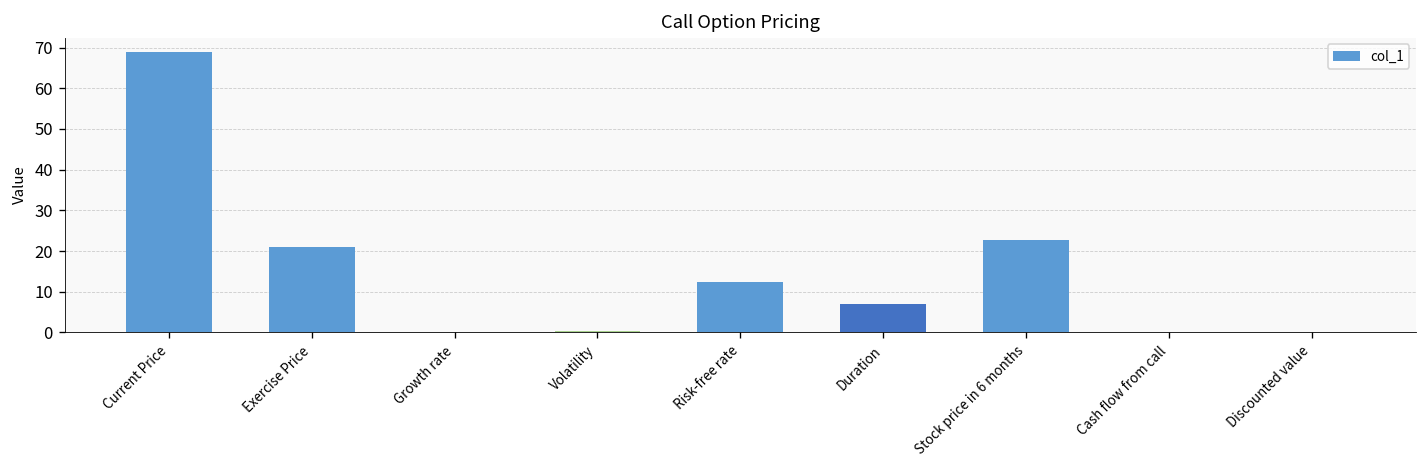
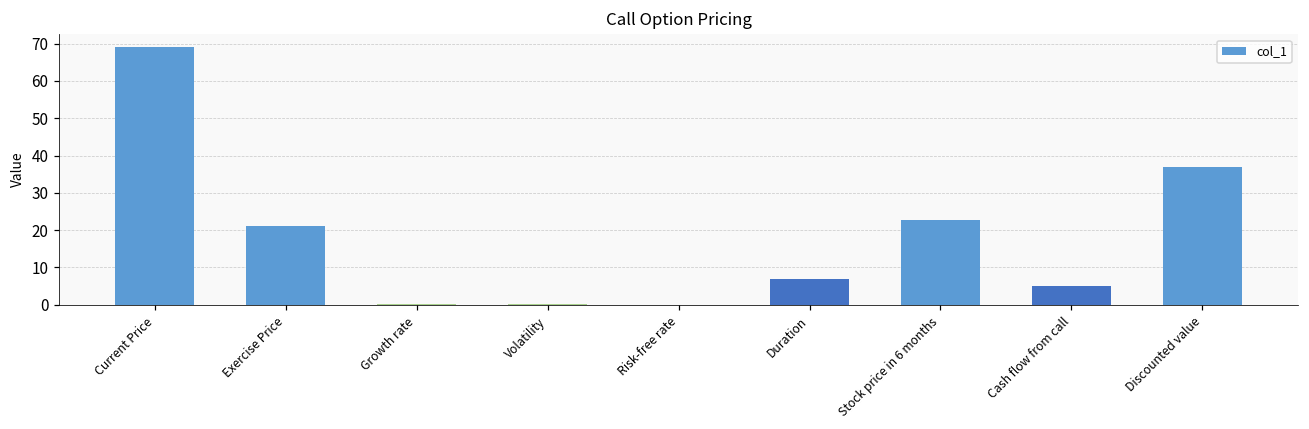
  {
    "Current Price": 69,
    "Exercise Price": 21,
-   "Risk-free rate": 12,
+   "Risk-free rate": 0,
    "Duration": 7,
    "Stock price in 6 months": 23,
-   "Cash flow from call": 0,
-   "Discounted value": 0
+   "Cash flow from call": 5,
+   "Discounted value": 37
  }
